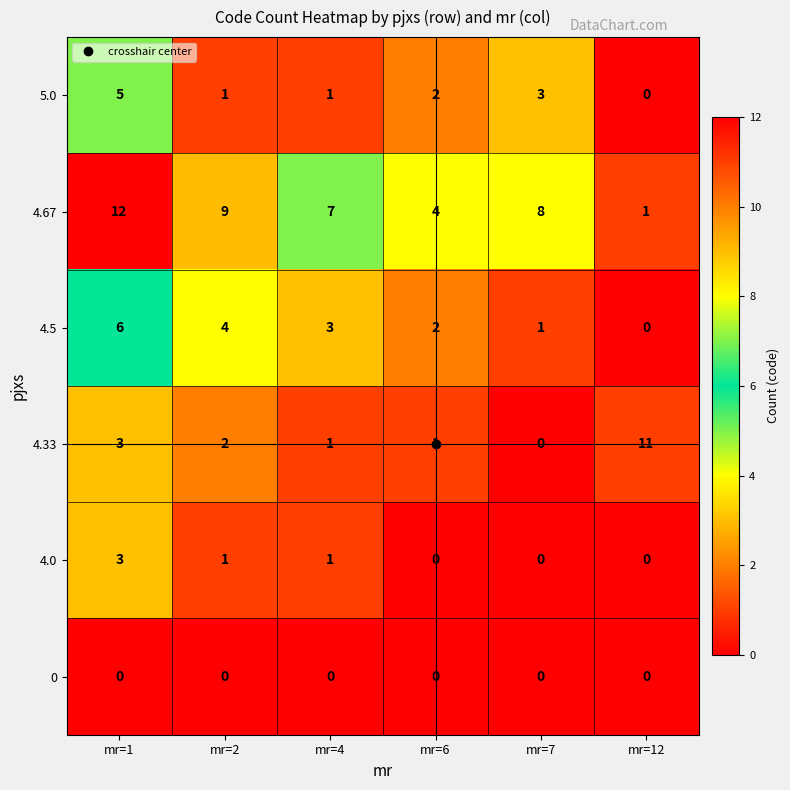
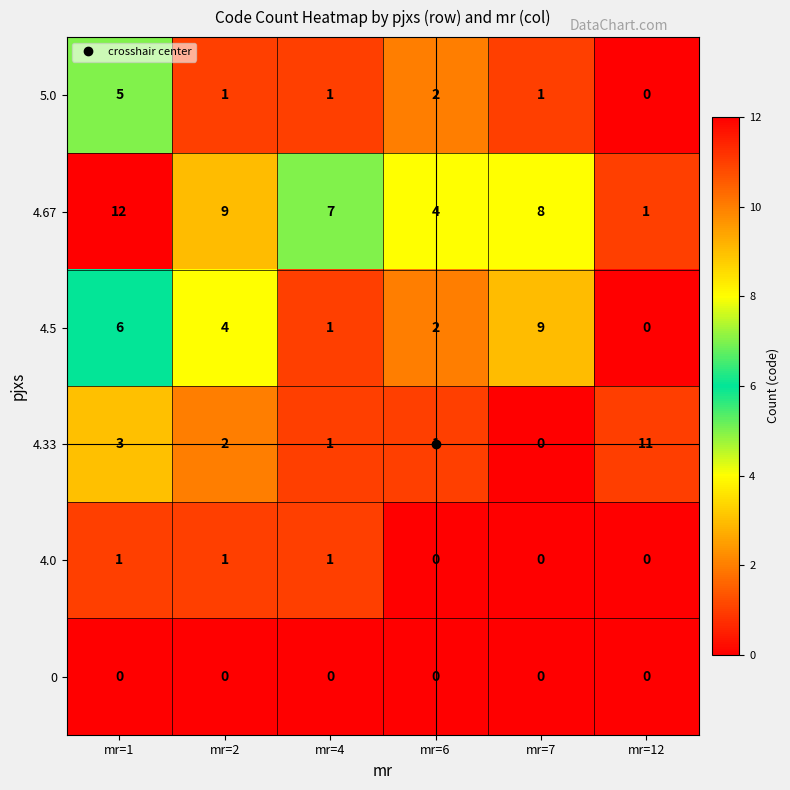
  {
    "5.0": {
      "mr=1": 5,
      "mr=2": 1,
      "mr=4": 1,
      "mr=6": 2,
-     "mr=7": 3,
+     "mr=7": 1,
      "mr=12": 0
    },
    "4.67": {
      "mr=1": 12,
      "mr=2": 9,
      "mr=4": 7,
      "mr=6": 4,
      "mr=7": 8,
      "mr=12": 1
    },
    "4.5": {
      "mr=1": 6,
      "mr=2": 4,
-     "mr=4": 3,
+     "mr=4": 1,
      "mr=6": 2,
-     "mr=7": 1,
+     "mr=7": 9,
      "mr=12": 0
    },
    "4.33": {
      "mr=1": 3,
      "mr=2": 2,
      "mr=4": 1,
      "mr=7": 0,
      "mr=12": 11
    },
    "4.0": {
-     "mr=1": 3,
+     "mr=1": 1,
      "mr=2": 1,
      "mr=4": 1,
      "mr=6": 0,
      "mr=7": 0,
      "mr=12": 0
    },
    "0": {
      "mr=1": 0,
      "mr=2": 0,
      "mr=4": 0,
      "mr=6": 0,
      "mr=7": 0,
      "mr=12": 0
    }
  }
